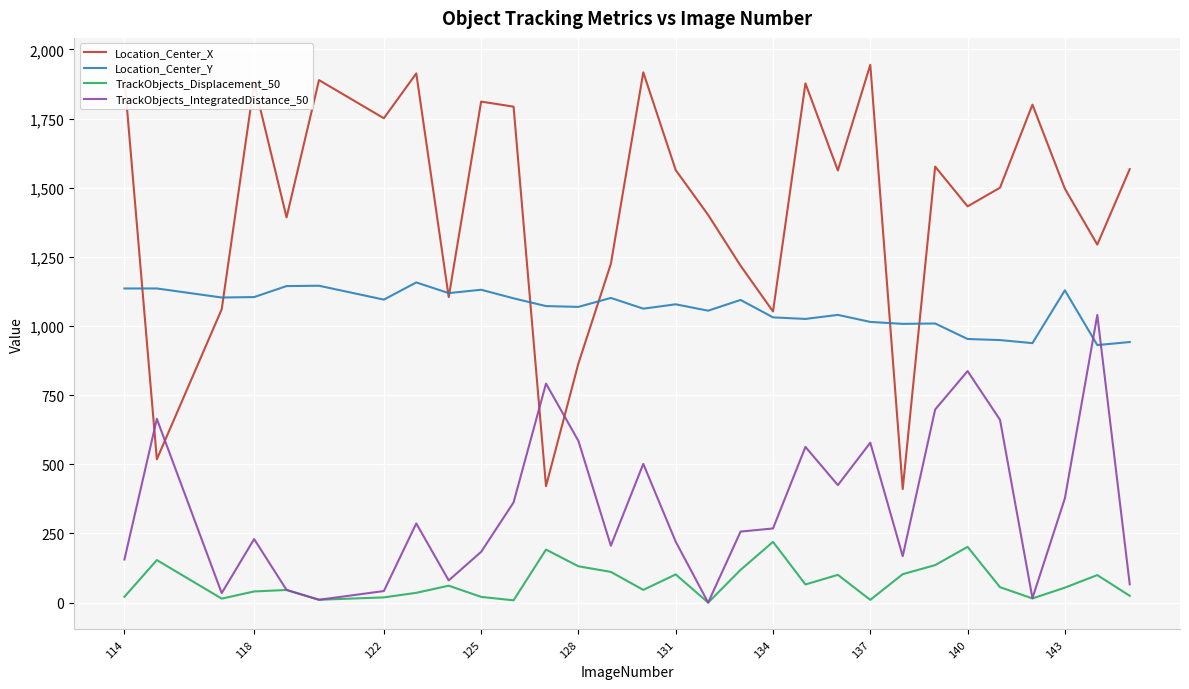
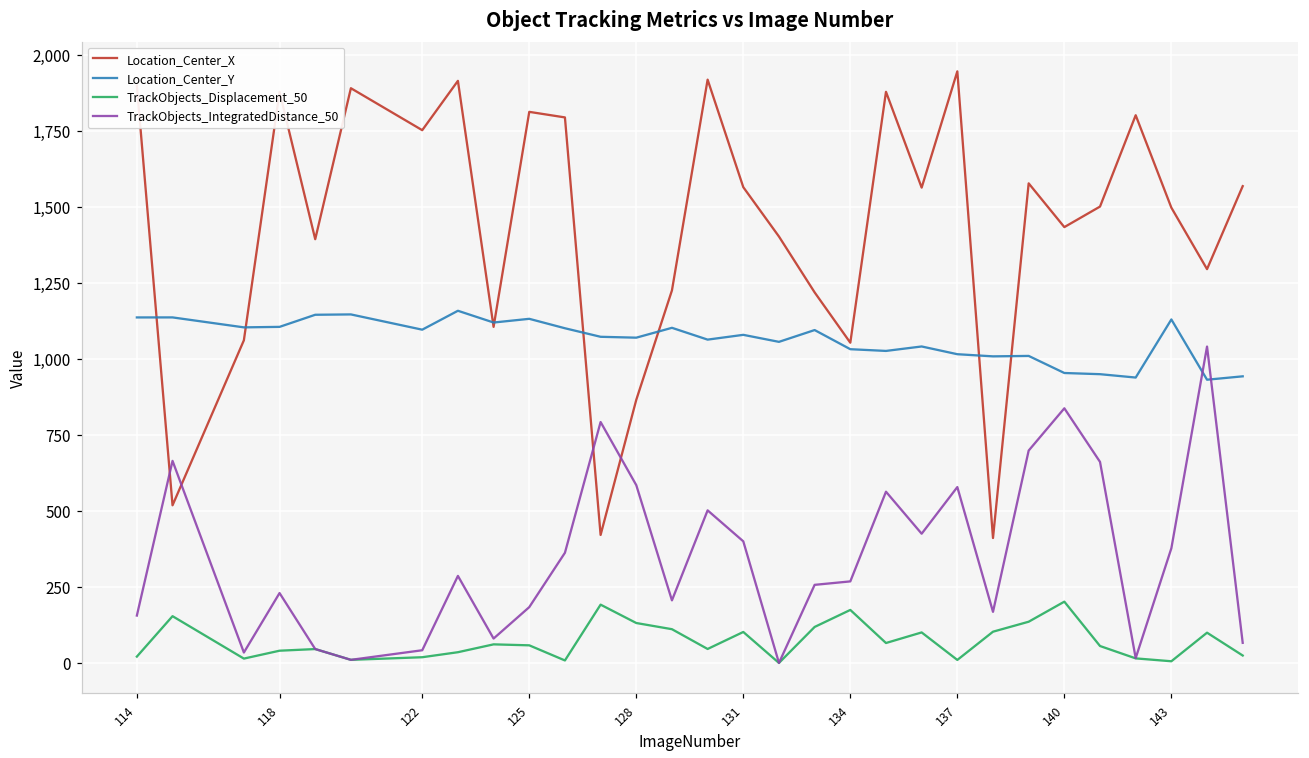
  {
    "Location_Center_X": {
      "122": "1,750",
      "125": "1,810",
      "128": "870",
      "131": "1,560",
      "134": "1,050",
      "137": "1,940",
      "140": "1,430",
      "143": "1,500"
    },
    "Location_Center_Y": {
      "114": "1,140",
      "118": "1,100",
      "122": "1,100",
      "125": "1,130",
      "128": "1,070",
      "131": "1,080",
      "134": "1,030",
      "137": "1,010",
      "140": "950",
      "143": "1,130"
    },
    "TrackObjects_Displacement_50": {
      "114": "20",
      "118": "40",
      "122": "20",
-     "125": "20",
+     "125": "60",
      "128": "130",
      "131": "100",
-     "134": "220",
+     "134": "170",
      "137": "10",
      "140": "200",
-     "143": "50"
+     "143": "10"
    },
    "TrackObjects_IntegratedDistance_50": {
      "114": "160",
      "118": "230",
      "122": "40",
      "125": "180",
      "128": "580",
-     "131": "220",
+     "131": "400",
      "134": "270",
      "137": "580",
      "140": "840",
      "143": "380"
    }
  }
